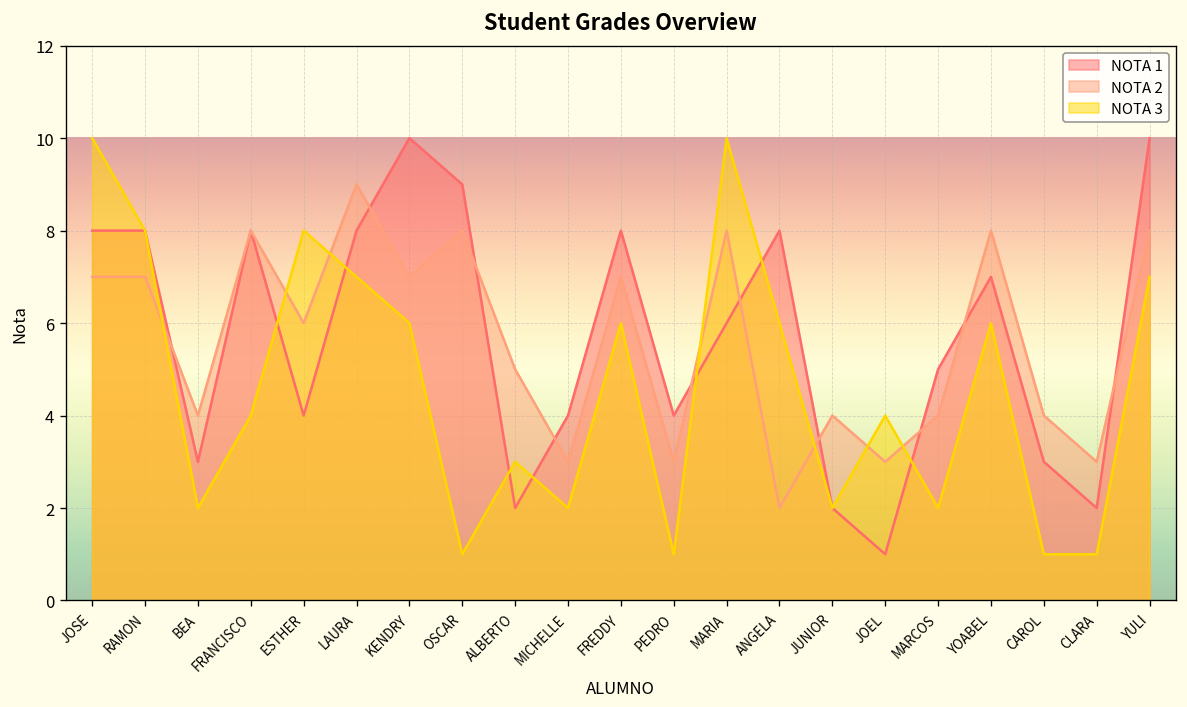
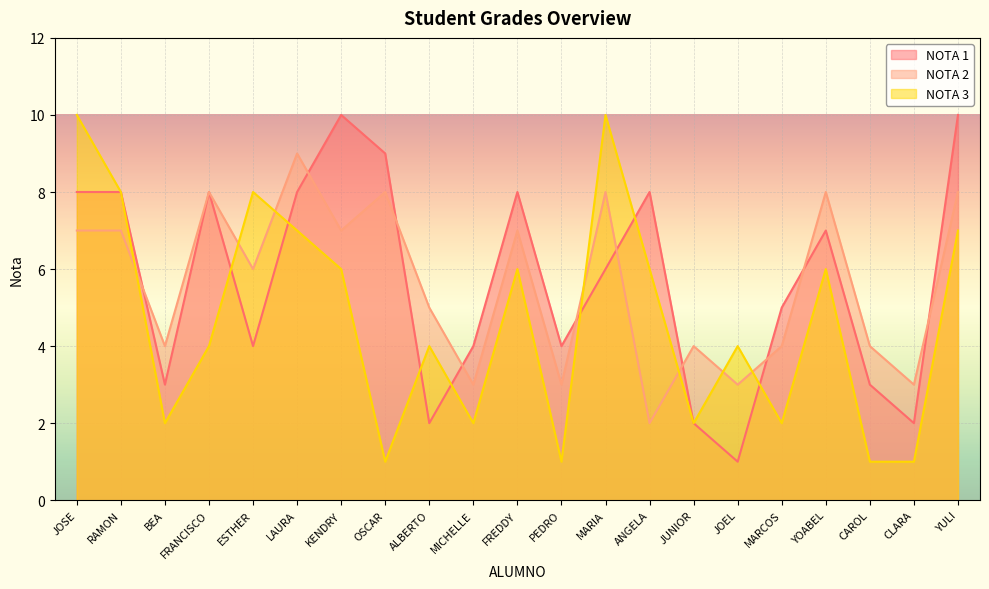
  {
    "NOTA 3": {
      "JOSE": 10,
      "BEA": 2,
      "FRANCISCO": 4,
      "ESTHER": 8,
      "LAURA": 7,
      "KENDRY": 6,
      "OSCAR": 1,
-     "ALBERTO": 3,
+     "ALBERTO": 4,
      "MICHELLE": 2,
      "FREDDY": 6,
      "PEDRO": 1,
      "MARIA": 10,
      "ANGELA": 6,
      "JOEL": 4,
      "MARCOS": 2,
      "YOABEL": 6,
      "CAROL": 1,
      "CLARA": 1,
      "YULI": 7
    }
  }
